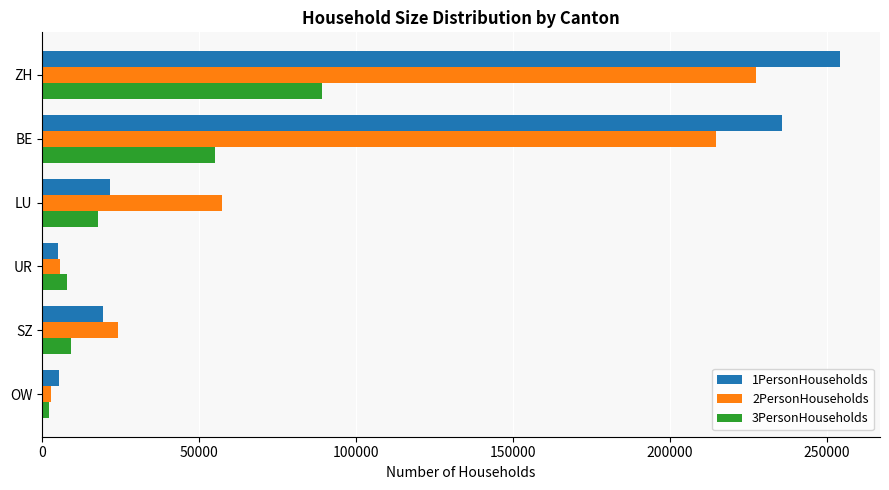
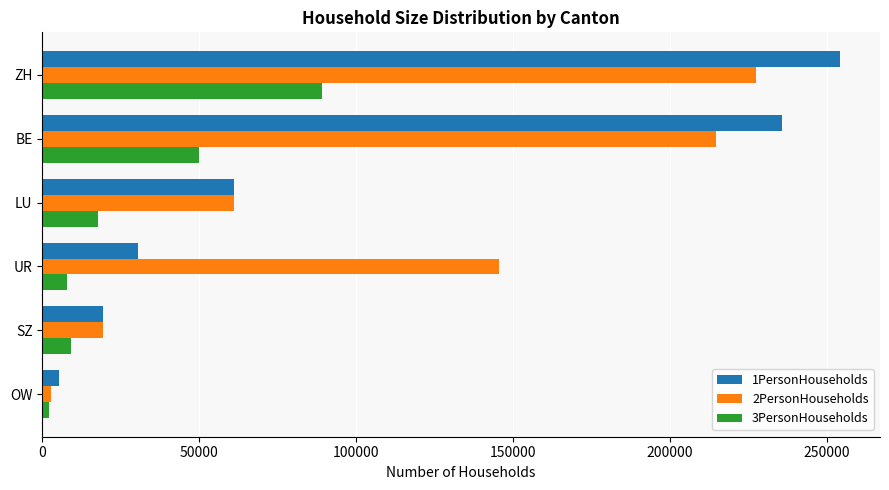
  {
    "1PersonHouseholds": {
      "ZH": 254000,
      "BE": 236000,
-     "LU": 22000,
-     "UR": 5000,
+     "LU": 61000,
+     "UR": 30000,
      "SZ": 19000,
      "OW": 5000
    },
    "2PersonHouseholds": {
      "ZH": 227000,
      "BE": 215000,
-     "LU": 57000,
-     "UR": 6000,
-     "SZ": 24000,
+     "LU": 61000,
+     "UR": 146000,
+     "SZ": 19000,
      "OW": 3000
    },
    "3PersonHouseholds": {
      "ZH": 89000,
-     "BE": 55000,
+     "BE": 50000,
      "LU": 18000,
      "UR": 8000,
      "SZ": 9000,
      "OW": 2000
    }
  }
